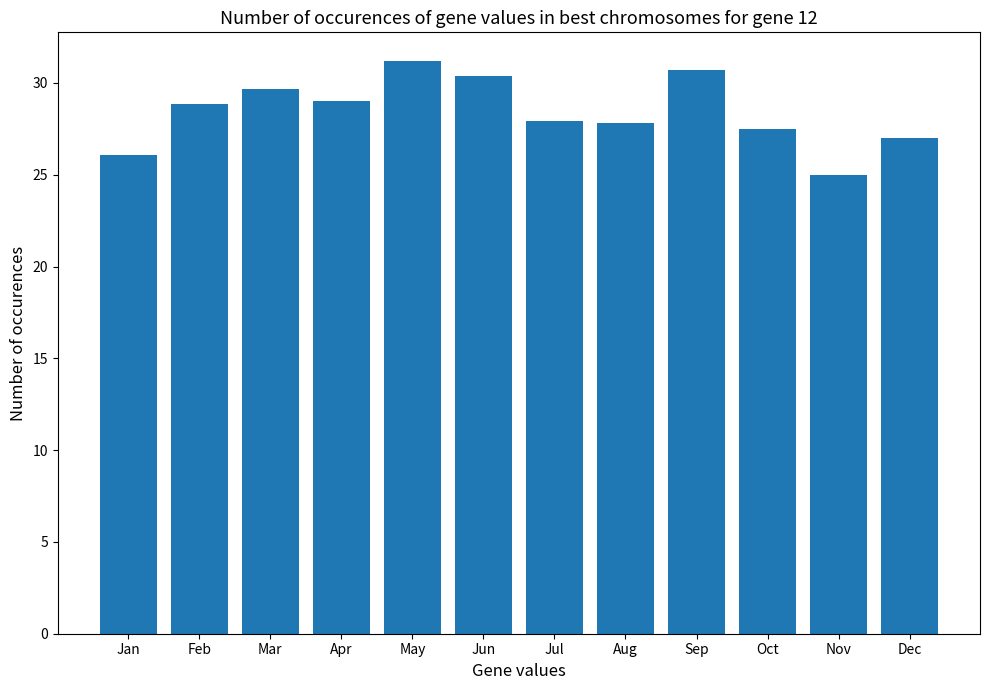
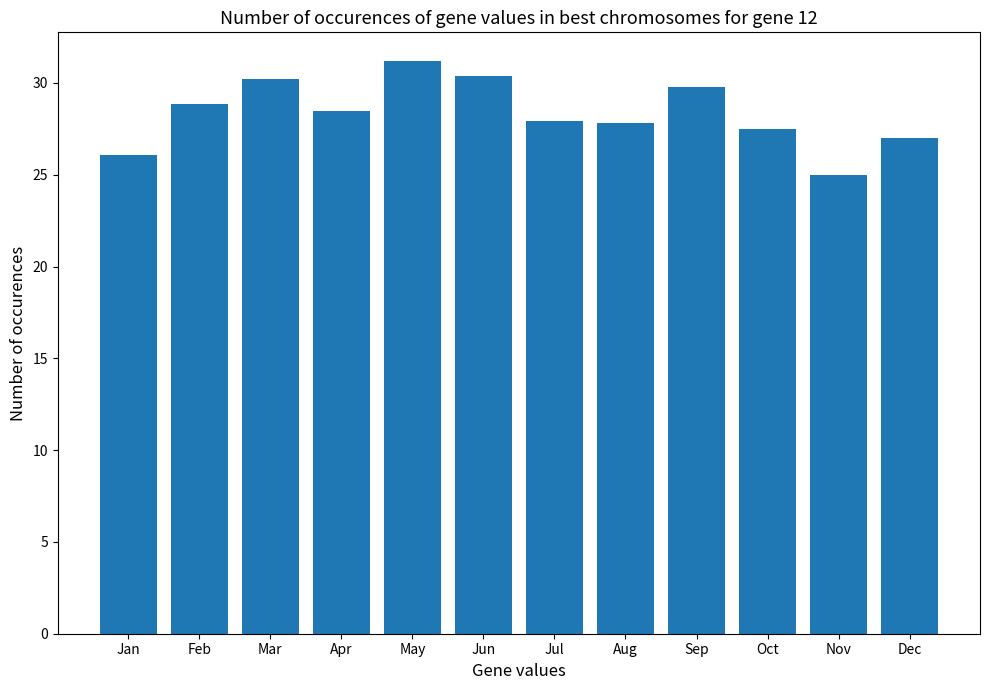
  {
    "Jan": 26.1,
    "Feb": 28.9,
-   "Mar": 29.7,
-   "Apr": 29.0,
+   "Mar": 30.2,
+   "Apr": 28.5,
    "May": 31.2,
    "Jun": 30.4,
    "Jul": 28.0,
    "Aug": 27.8,
-   "Sep": 30.7,
+   "Sep": 29.8,
    "Oct": 27.5,
    "Nov": 25.0,
    "Dec": 27.0
  }
